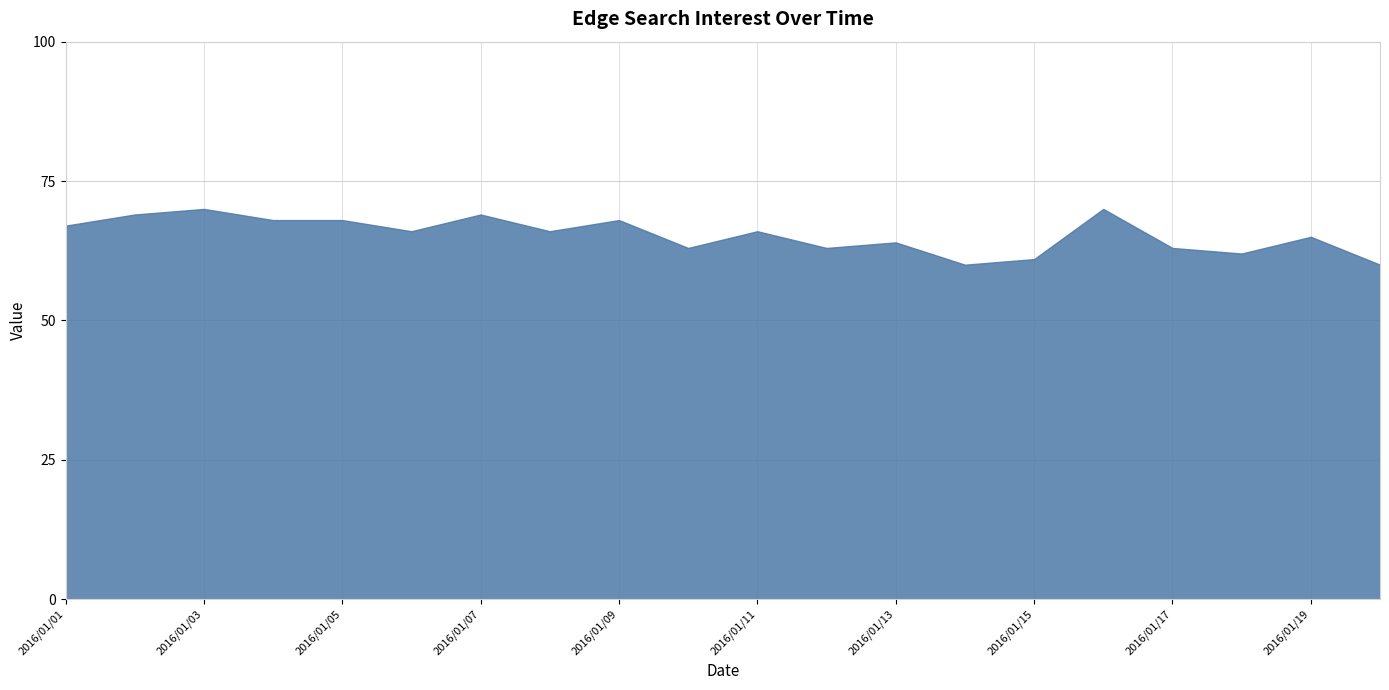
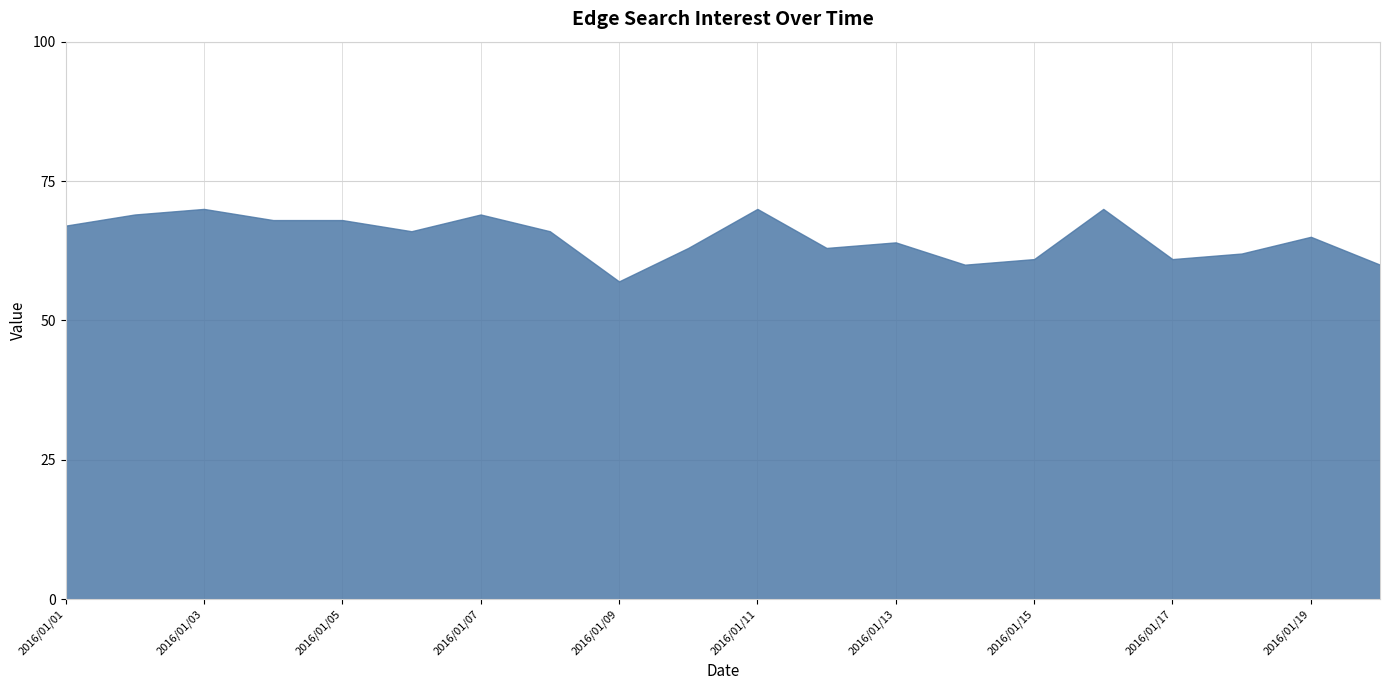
  {
    "2016/01/01": 67,
    "2016/01/03": 70,
    "2016/01/05": 68,
    "2016/01/07": 69,
-   "2016/01/09": 68,
-   "2016/01/11": 66,
+   "2016/01/09": 57,
+   "2016/01/11": 70,
    "2016/01/13": 64,
    "2016/01/15": 61,
-   "2016/01/17": 63,
+   "2016/01/17": 61,
    "2016/01/19": 65
  }
